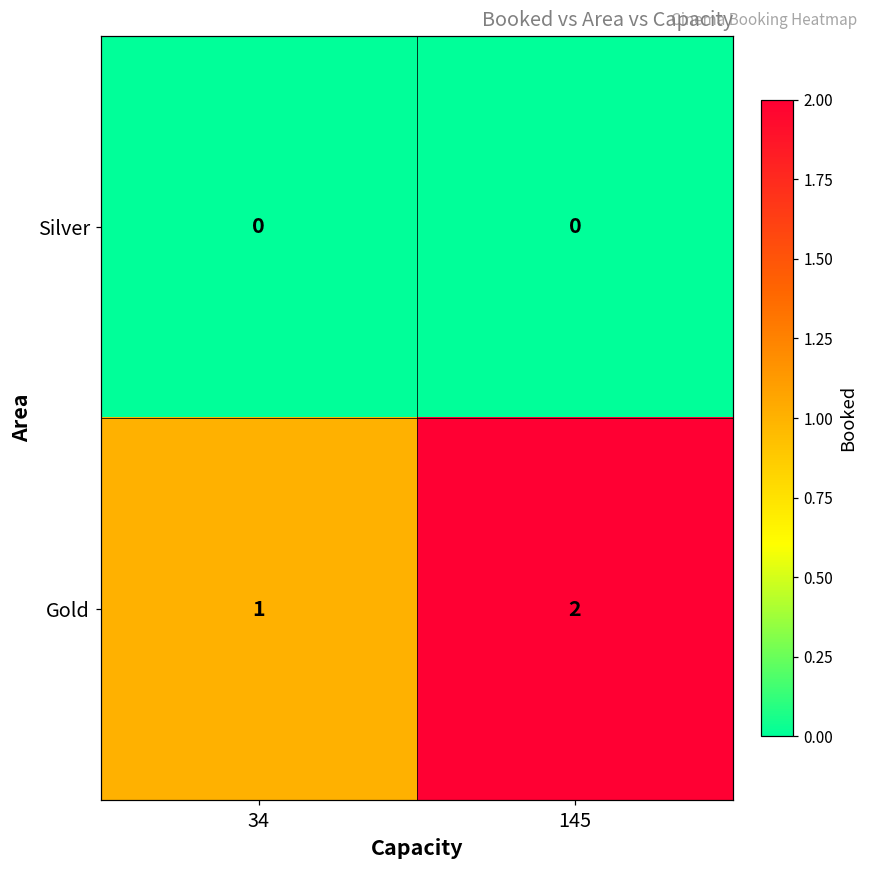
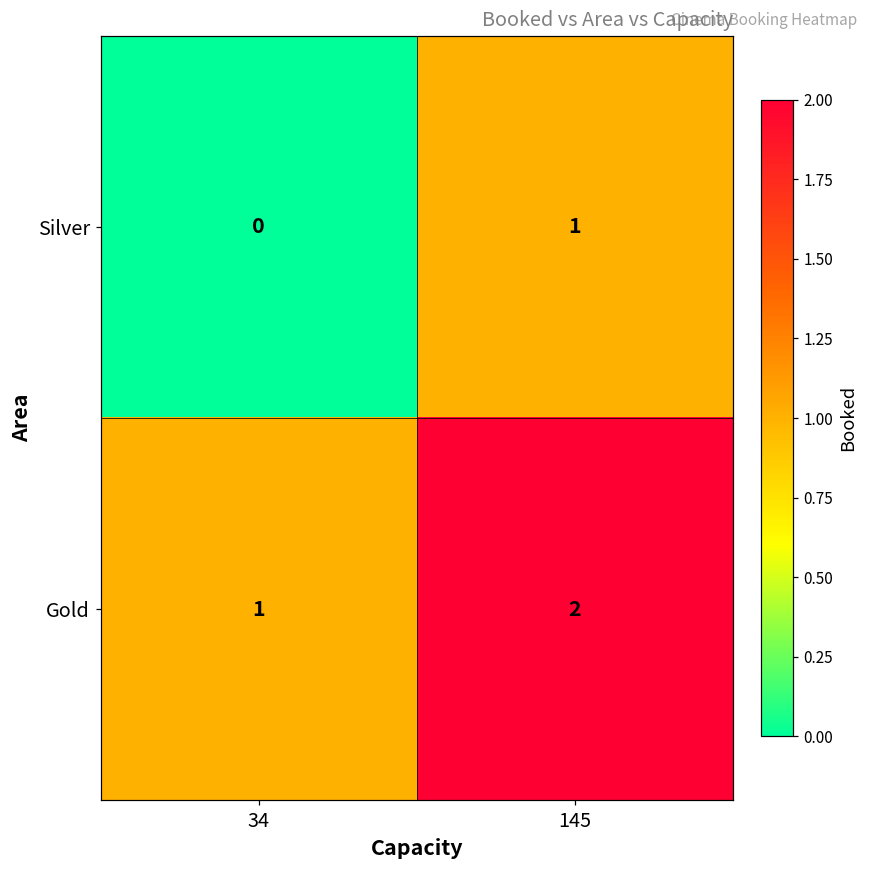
  {
    "Silver": {
      "34": 0,
-     "145": 0
+     "145": 1
    },
    "Gold": {
      "34": 1,
      "145": 2
    }
  }
